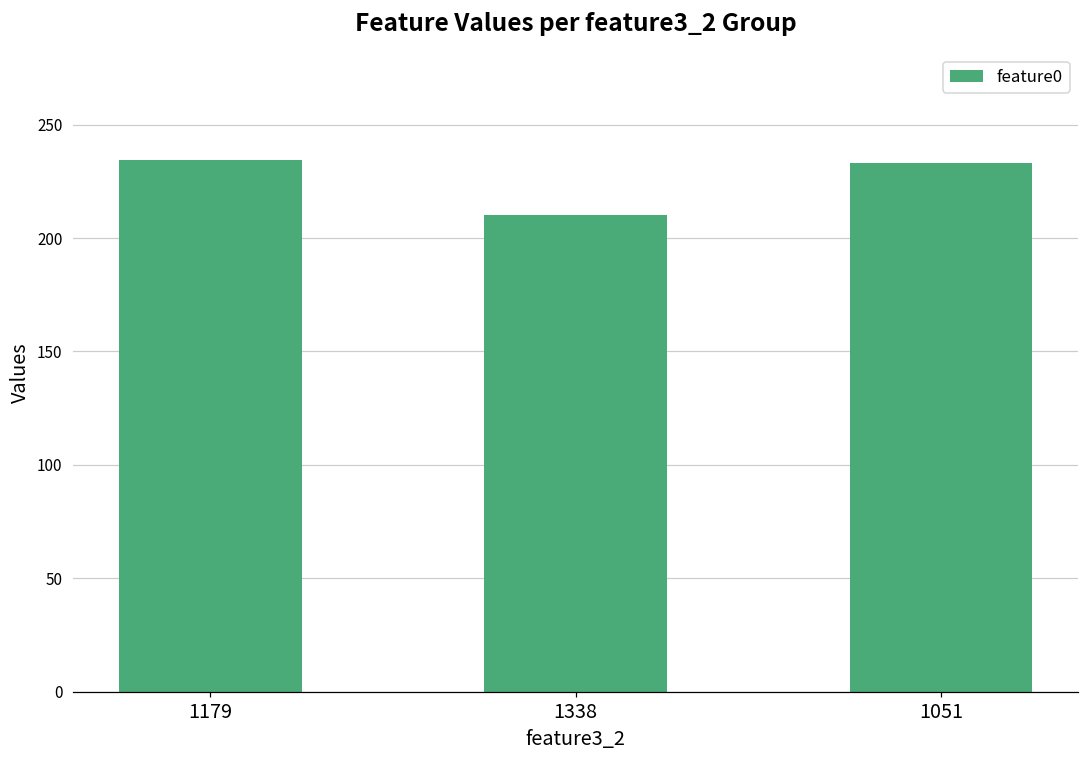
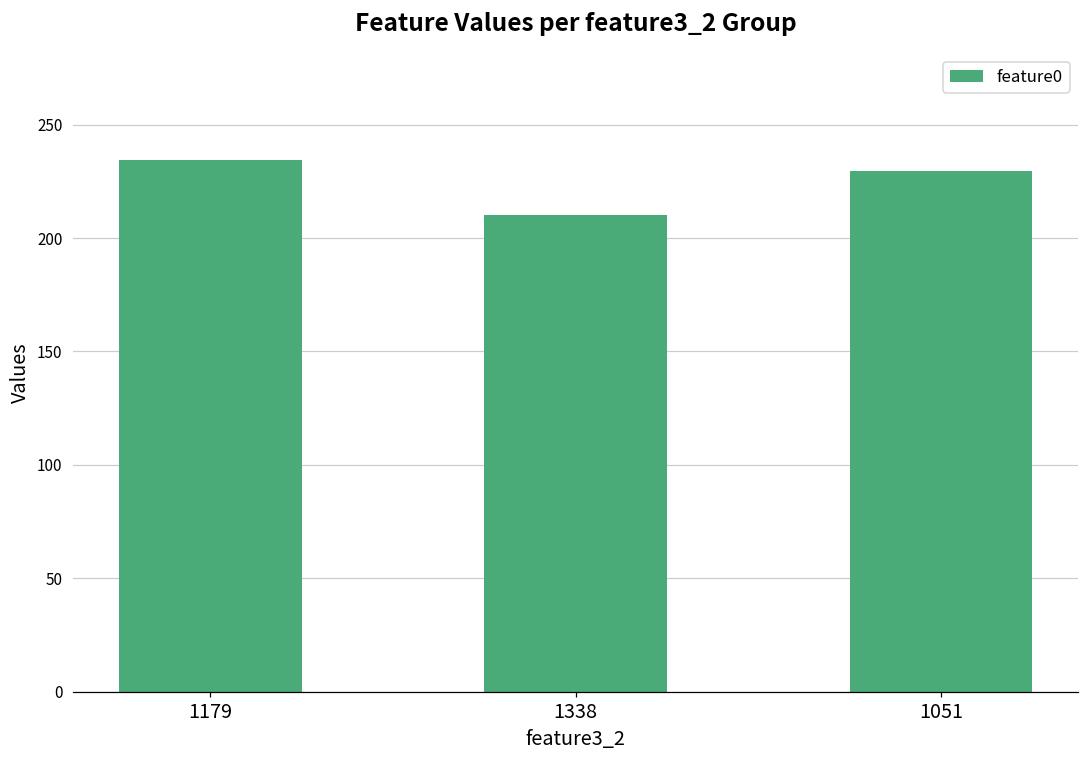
  {
    "1179": 234,
    "1338": 210,
-   "1051": 233
+   "1051": 229
  }
